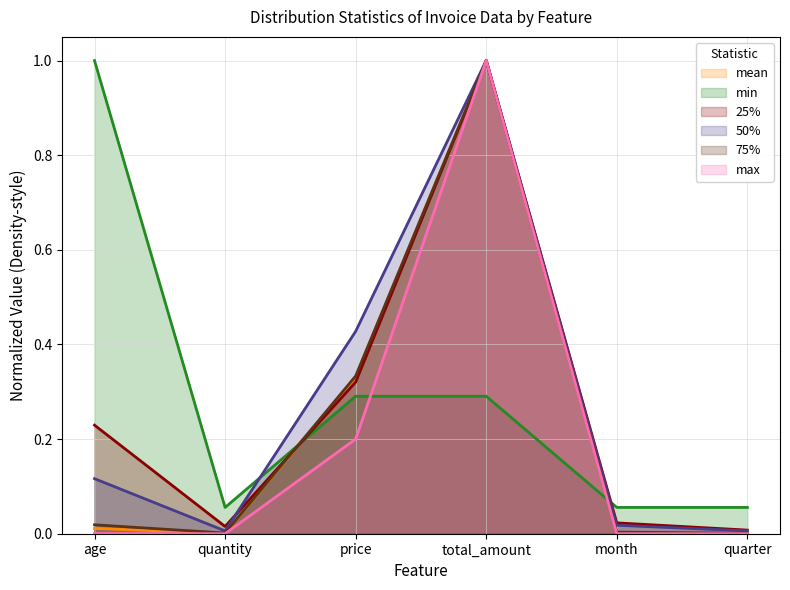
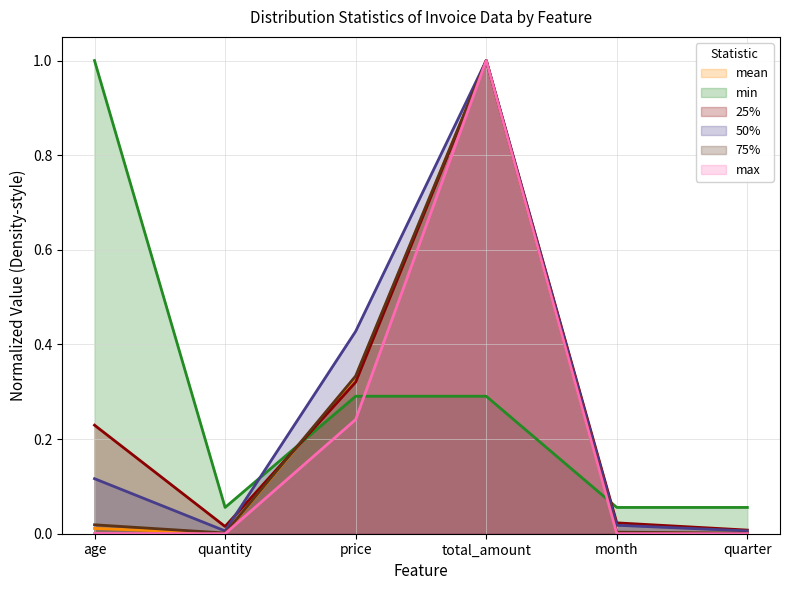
  {
    "mean": {
      "age": 0.01
    },
    "max": {
      "age": 0.00,
-     "price": 0.20
+     "price": 0.24
    }
  }
